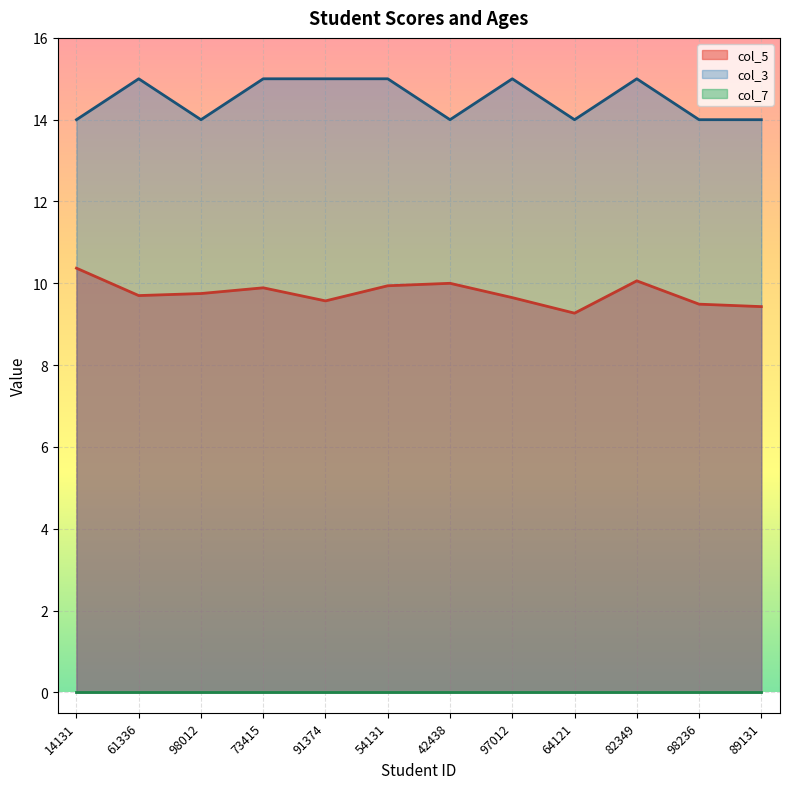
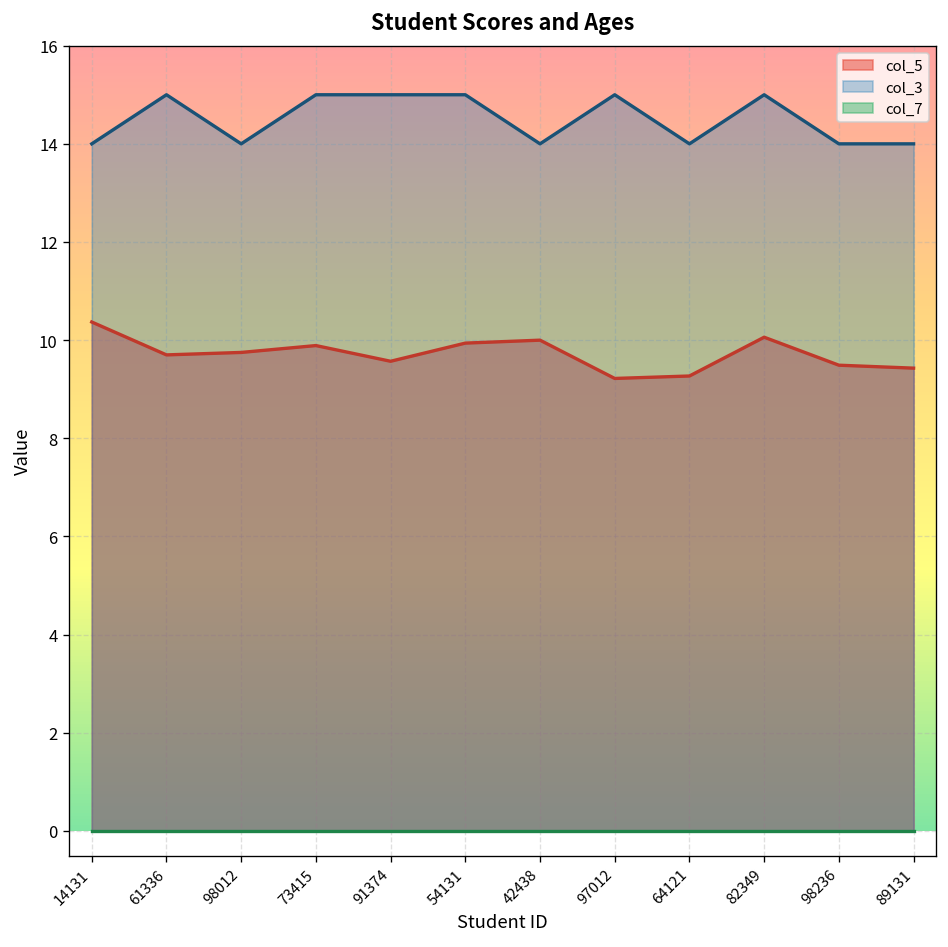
  {
    "col_5": {
      "14131": 10.4,
      "61336": 9.7,
      "98012": 9.8,
      "73415": 9.9,
      "91374": 9.6,
      "54131": 9.9,
      "42438": 10.0,
-     "97012": 9.7,
+     "97012": 9.2,
      "64121": 9.3,
      "82349": 10.1,
      "98236": 9.5,
      "89131": 9.4
    },
    "col_3": {
      "14131": 14.0,
      "61336": 15.0,
      "98012": 14.0,
      "73415": 15.0,
      "91374": 15.0,
      "54131": 15.0,
      "42438": 14.0,
      "97012": 15.0,
      "64121": 14.0,
      "82349": 15.0,
      "98236": 14.0,
      "89131": 14.0
    },
    "col_7": {
      "14131": 0.0,
      "61336": 0.0,
      "98012": 0.0,
      "73415": 0.0,
      "91374": 0.0,
      "54131": 0.0,
      "42438": 0.0,
      "97012": 0.0,
      "64121": 0.0,
      "82349": 0.0,
      "98236": 0.0,
      "89131": 0.0
    }
  }
